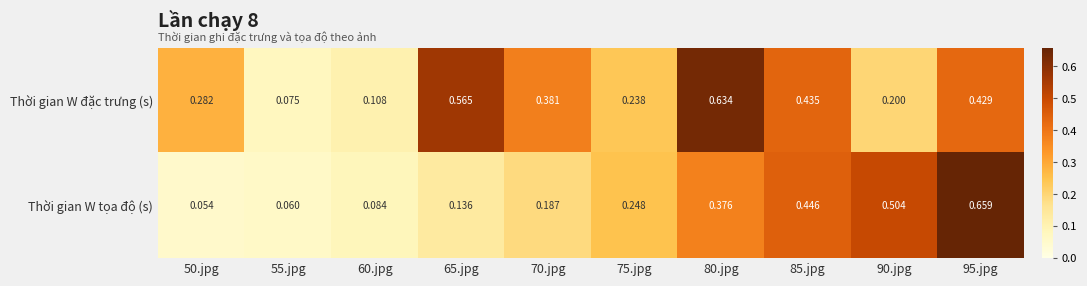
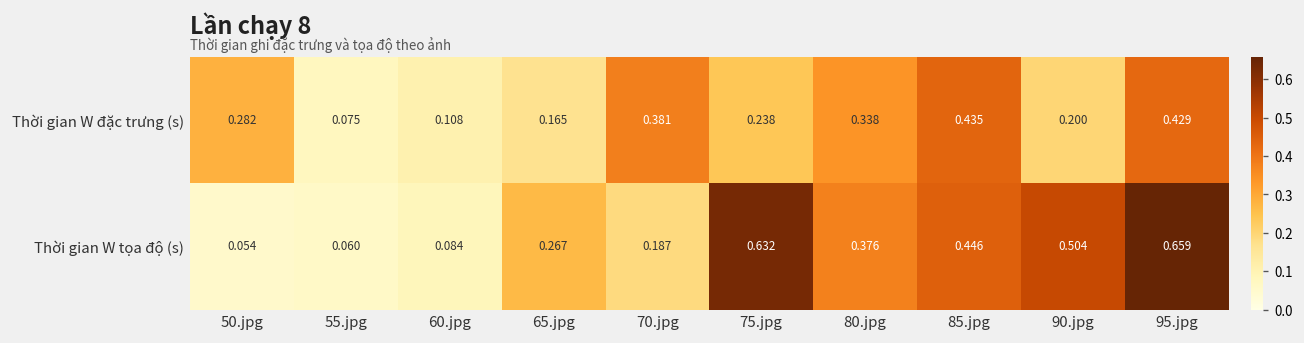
  {
    "Thời gian W đặc trưng (s)": {
      "50.jpg": 0.282,
      "55.jpg": 0.075,
      "60.jpg": 0.108,
-     "65.jpg": 0.565,
+     "65.jpg": 0.165,
      "70.jpg": 0.381,
      "75.jpg": 0.238,
-     "80.jpg": 0.634,
+     "80.jpg": 0.338,
      "85.jpg": 0.435,
      "90.jpg": 0.200,
      "95.jpg": 0.429
    },
    "Thời gian W tọa độ (s)": {
      "50.jpg": 0.054,
      "55.jpg": 0.060,
      "60.jpg": 0.084,
-     "65.jpg": 0.136,
+     "65.jpg": 0.267,
      "70.jpg": 0.187,
-     "75.jpg": 0.248,
+     "75.jpg": 0.632,
      "80.jpg": 0.376,
      "85.jpg": 0.446,
      "90.jpg": 0.504,
      "95.jpg": 0.659
    }
  }
